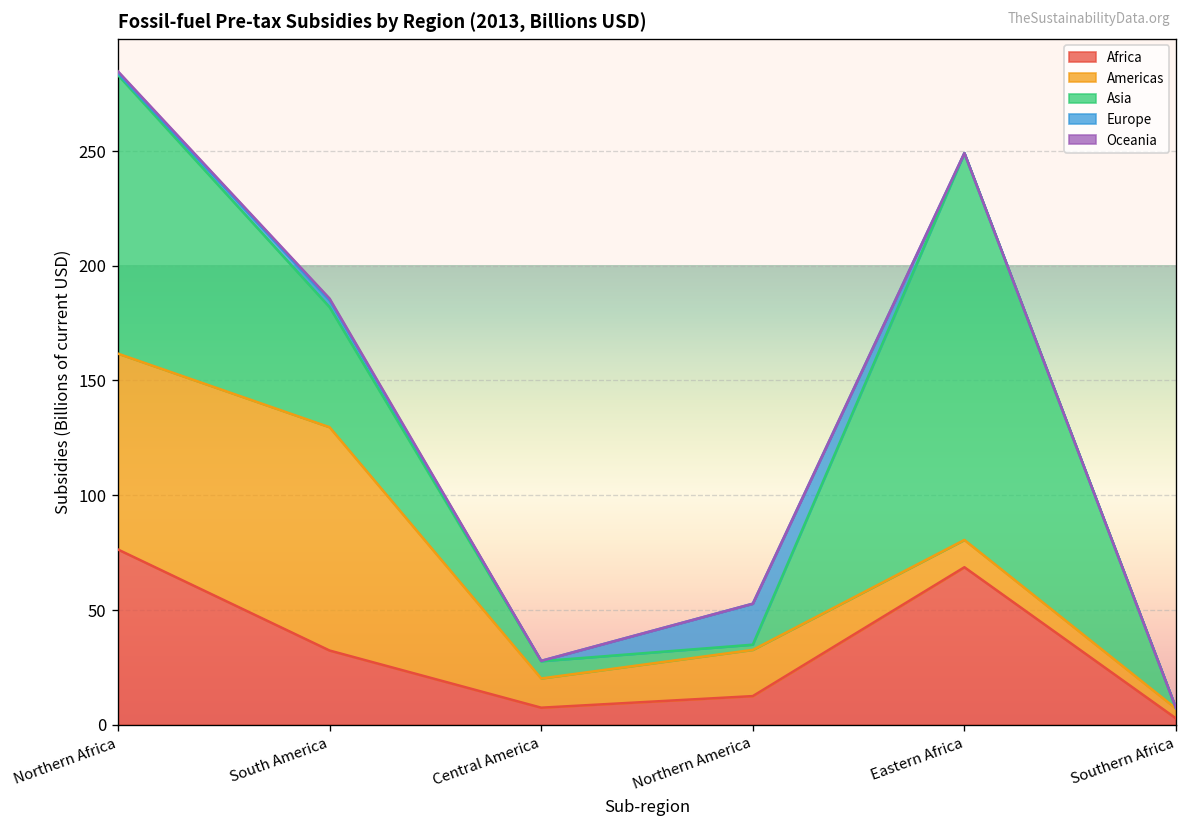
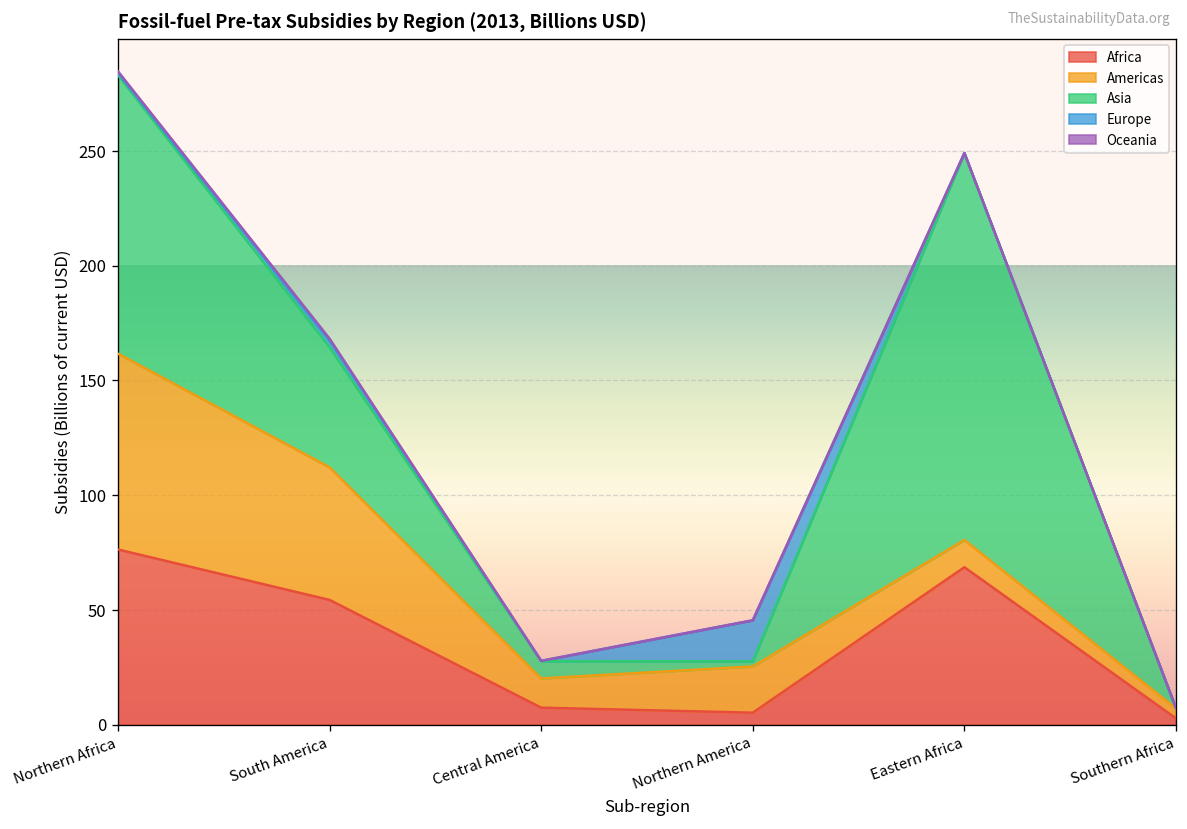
  {
    "Africa": {
      "Northern Africa": 76,
-     "South America": 32,
+     "South America": 54,
      "Central America": 7,
-     "Northern America": 12,
+     "Northern America": 5,
      "Eastern Africa": 69,
      "Southern Africa": 3
    },
    "Americas": {
      "Northern Africa": 85,
-     "South America": 97,
+     "South America": 58,
      "Central America": 13,
      "Northern America": 20,
      "Eastern Africa": 12
    },
    "Asia": {
      "South America": 52,
      "Northern America": 2
    }
  }
